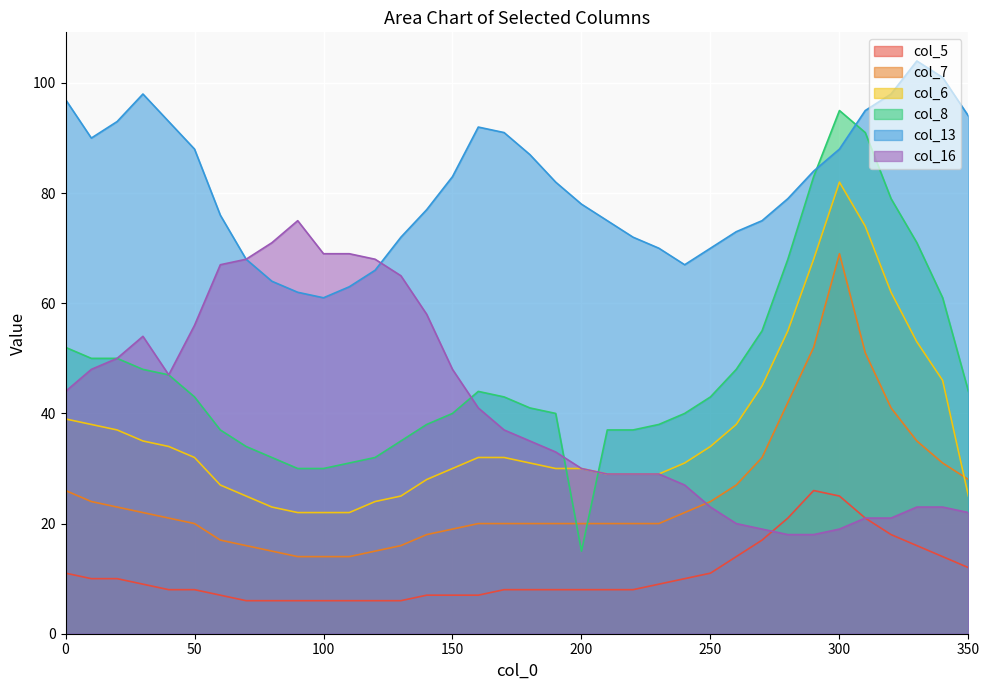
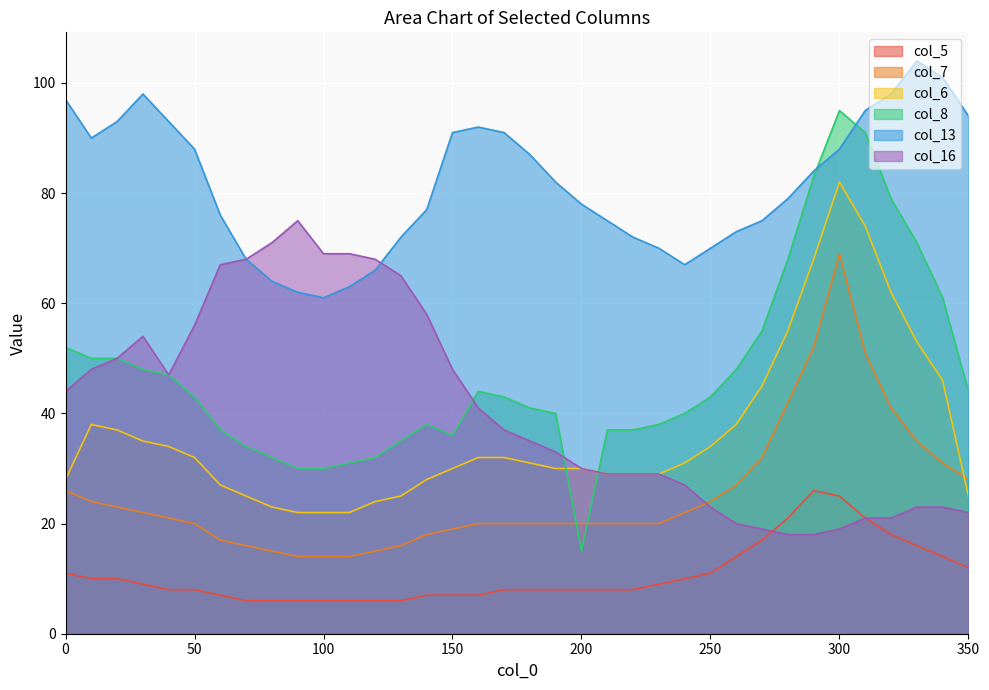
  {
    "col_6": {
-     "0": 39,
+     "0": 28,
      "50": 32,
      "100": 22,
      "150": 30,
      "250": 34,
      "300": 82,
      "350": 25
    },
    "col_8": {
      "0": 52,
      "50": 43,
      "100": 30,
-     "150": 40,
+     "150": 36,
      "200": 15,
      "250": 43,
      "300": 95,
      "350": 44
    },
    "col_13": {
      "0": 97,
      "50": 88,
      "100": 61,
-     "150": 83,
+     "150": 91,
      "200": 78,
      "250": 70,
      "300": 88,
      "350": 94
    },
    "col_16": {
      "0": 44,
      "50": 56,
      "100": 69,
      "150": 48,
      "250": 23,
      "300": 19,
      "350": 22
    }
  }
